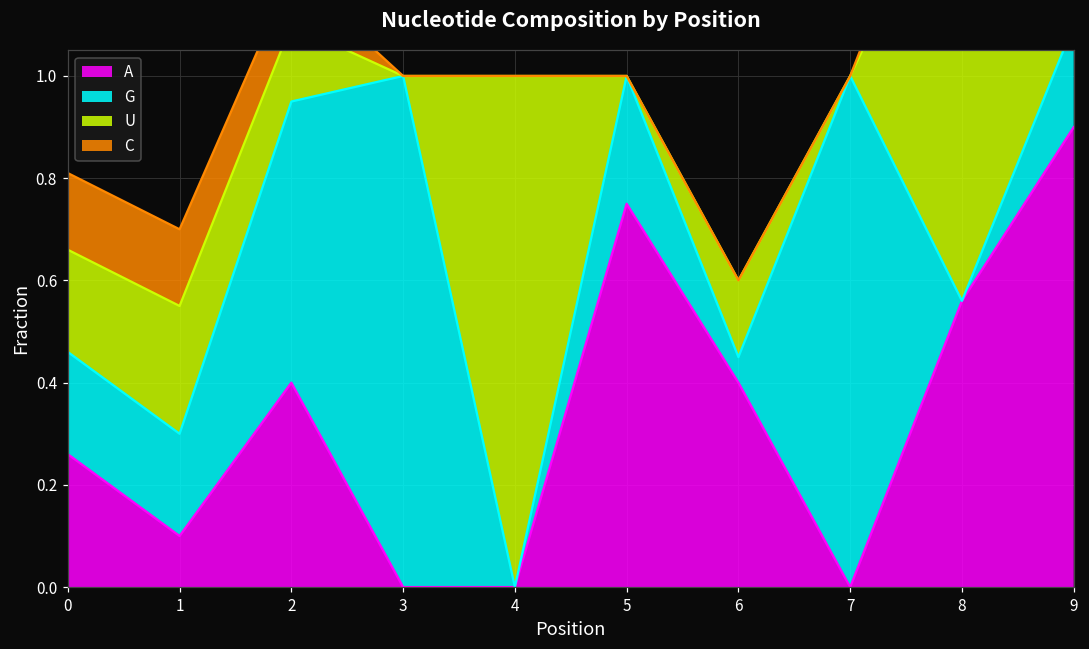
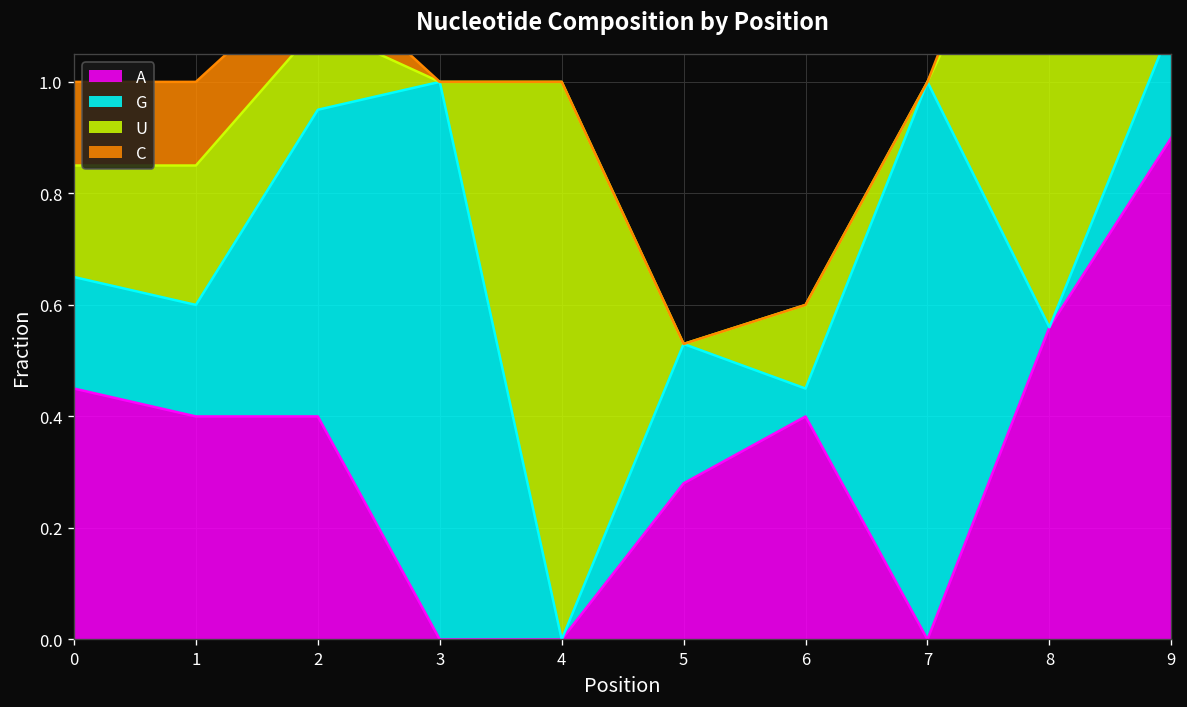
  {
    "A": {
-     "0": 0.26,
-     "1": 0.1,
+     "0": 0.45,
+     "1": 0.4,
      "2": 0.40,
      "3": 0.00,
-     "5": 0.75,
+     "5": 0.28,
      "6": 0.40,
      "7": 0.00,
      "9": 0.90
    },
    "G": {
      "0": 0.20,
      "1": 0.20,
      "2": 0.55,
      "6": 0.05
    },
    "U": {
      "0": 0.20,
      "1": 0.25
    },
    "C": {
      "0": 0.15,
      "1": 0.15
    }
  }
